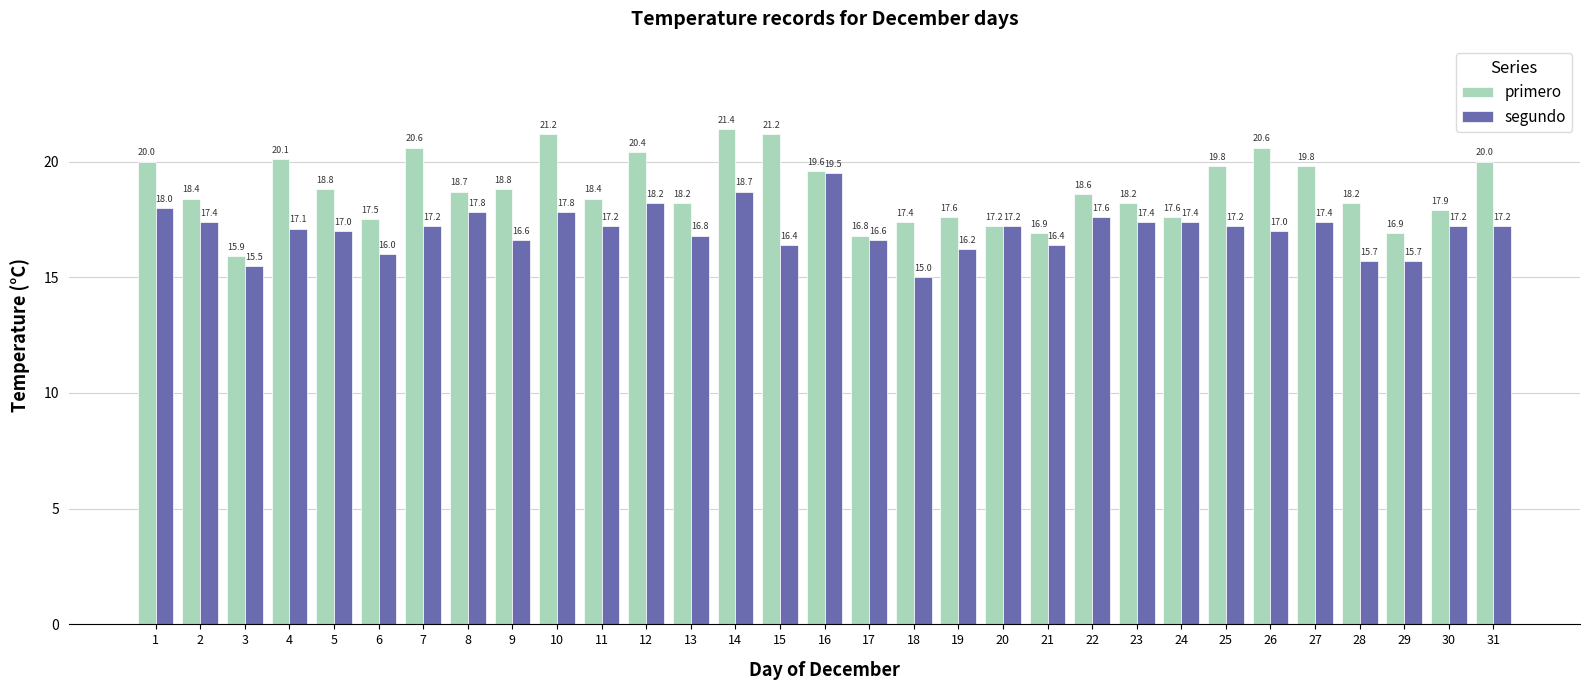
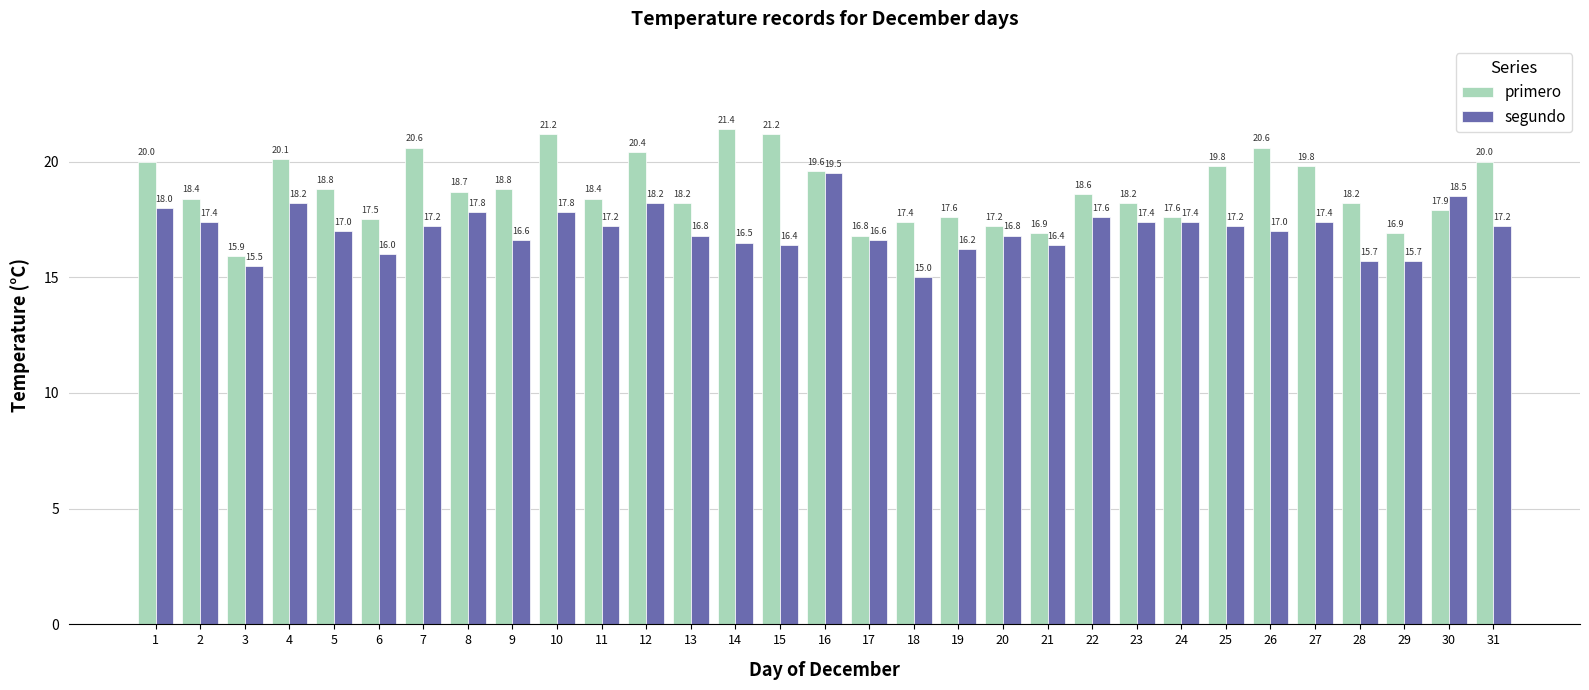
  {
    "primero": {
      "1": 20.0,
      "2": 18.4,
      "3": 15.9,
      "4": 20.1,
      "5": 18.8,
      "6": 17.5,
      "7": 20.6,
      "8": 18.7,
      "9": 18.8,
      "10": 21.2,
      "11": 18.4,
      "12": 20.4,
      "13": 18.2,
      "14": 21.4,
      "15": 21.2,
      "16": 19.6,
      "17": 16.8,
      "18": 17.4,
      "19": 17.6,
      "20": 17.2,
      "21": 16.9,
      "22": 18.6,
      "23": 18.2,
      "24": 17.6,
      "25": 19.8,
      "26": 20.6,
      "27": 19.8,
      "28": 18.2,
      "29": 16.9,
      "30": 17.9,
      "31": 20.0
    },
    "segundo": {
      "1": 18.0,
      "2": 17.4,
      "3": 15.5,
-     "4": 17.1,
+     "4": 18.2,
      "5": 17.0,
      "6": 16.0,
      "7": 17.2,
      "8": 17.8,
      "9": 16.6,
      "10": 17.8,
      "11": 17.2,
      "12": 18.2,
      "13": 16.8,
-     "14": 18.7,
+     "14": 16.5,
      "15": 16.4,
      "16": 19.5,
      "17": 16.6,
      "18": 15.0,
      "19": 16.2,
-     "20": 17.2,
+     "20": 16.8,
      "21": 16.4,
      "22": 17.6,
      "23": 17.4,
      "24": 17.4,
      "25": 17.2,
      "26": 17.0,
      "27": 17.4,
      "28": 15.7,
      "29": 15.7,
-     "30": 17.2,
+     "30": 18.5,
      "31": 17.2
    }
  }
